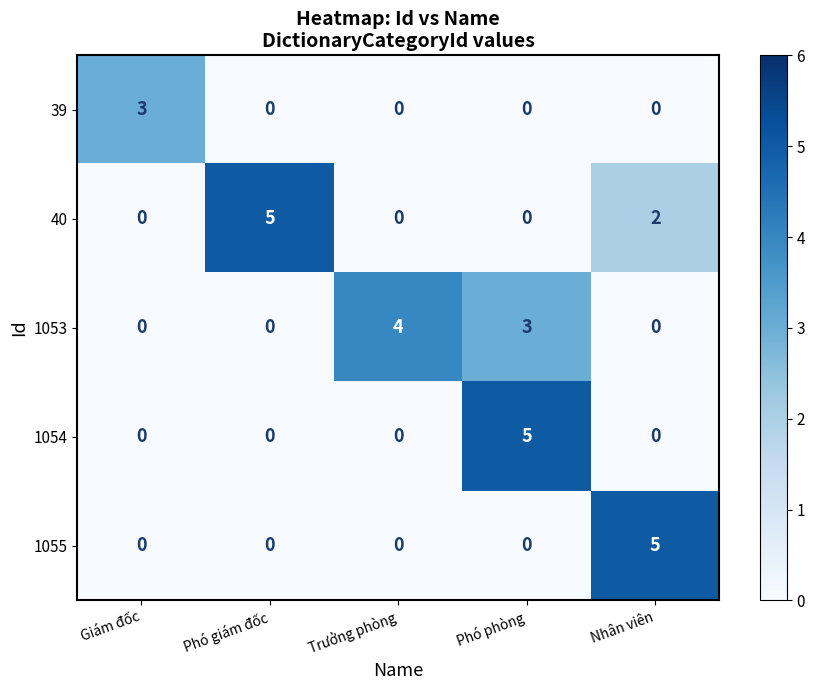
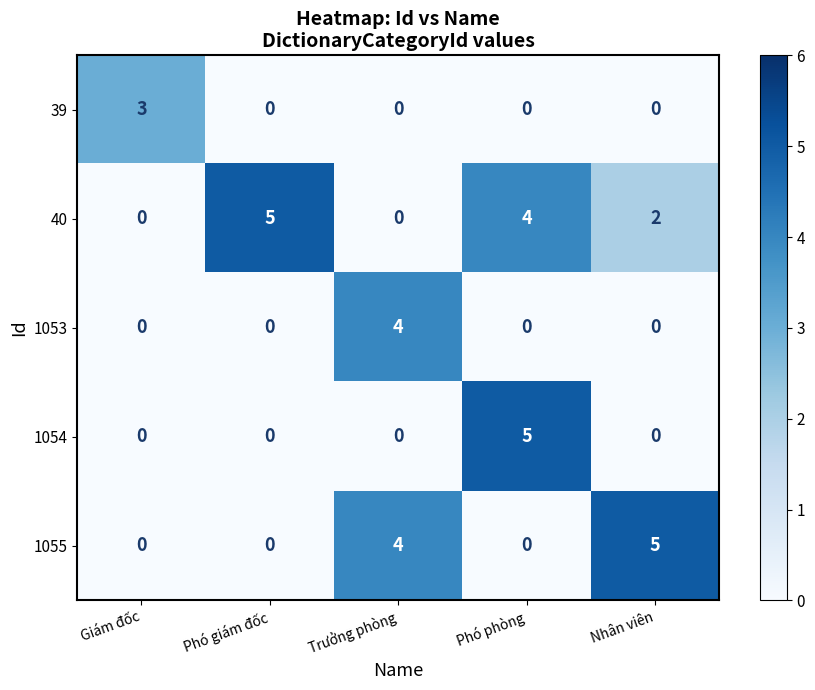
  {
    "39": {
      "Giám đốc": 3,
      "Phó giám đốc": 0,
      "Trưởng phòng": 0,
      "Phó phòng": 0,
      "Nhân viên": 0
    },
    "40": {
      "Giám đốc": 0,
      "Phó giám đốc": 5,
      "Trưởng phòng": 0,
-     "Phó phòng": 0,
+     "Phó phòng": 4,
      "Nhân viên": 2
    },
    "1053": {
      "Giám đốc": 0,
      "Phó giám đốc": 0,
      "Trưởng phòng": 4,
-     "Phó phòng": 3,
+     "Phó phòng": 0,
      "Nhân viên": 0
    },
    "1054": {
      "Giám đốc": 0,
      "Phó giám đốc": 0,
      "Trưởng phòng": 0,
      "Phó phòng": 5,
      "Nhân viên": 0
    },
    "1055": {
      "Giám đốc": 0,
      "Phó giám đốc": 0,
-     "Trưởng phòng": 0,
+     "Trưởng phòng": 4,
      "Phó phòng": 0,
      "Nhân viên": 5
    }
  }
